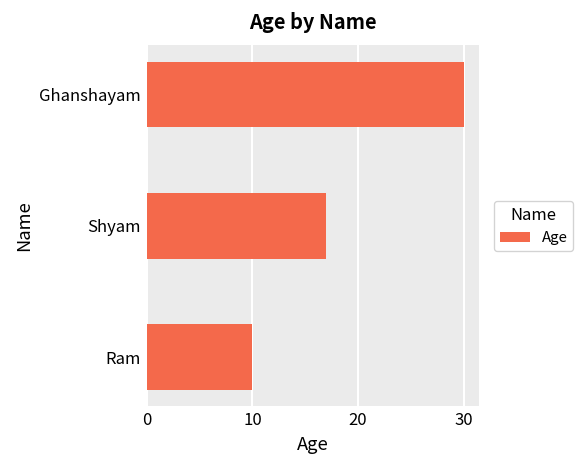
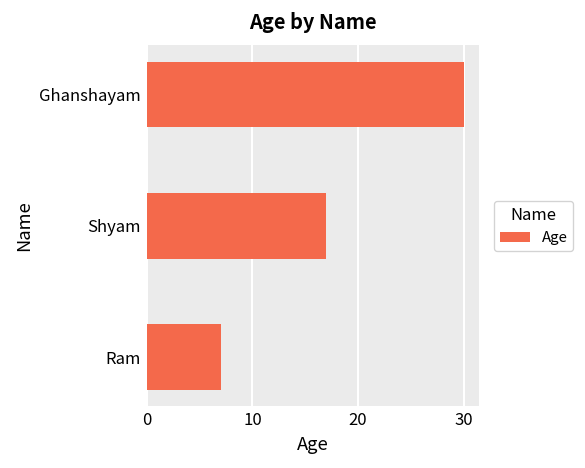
  {
    "Ghanshayam": 30,
    "Shyam": 17,
-   "Ram": 10
+   "Ram": 7
  }
